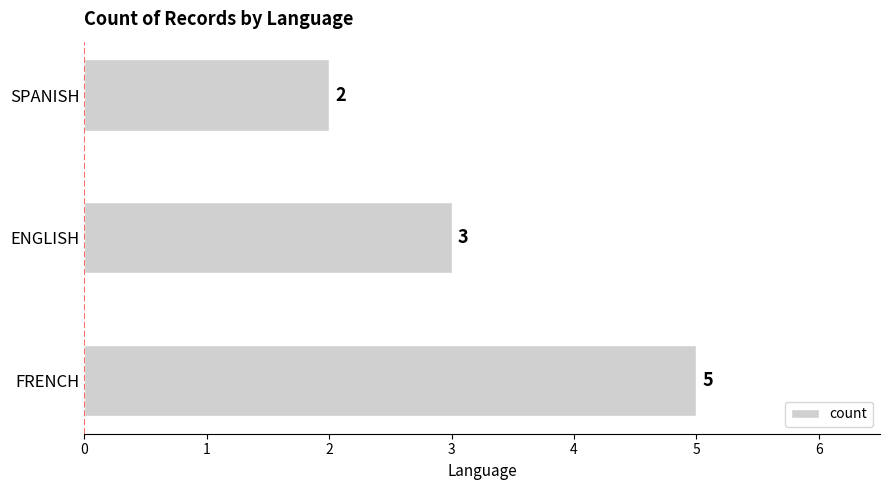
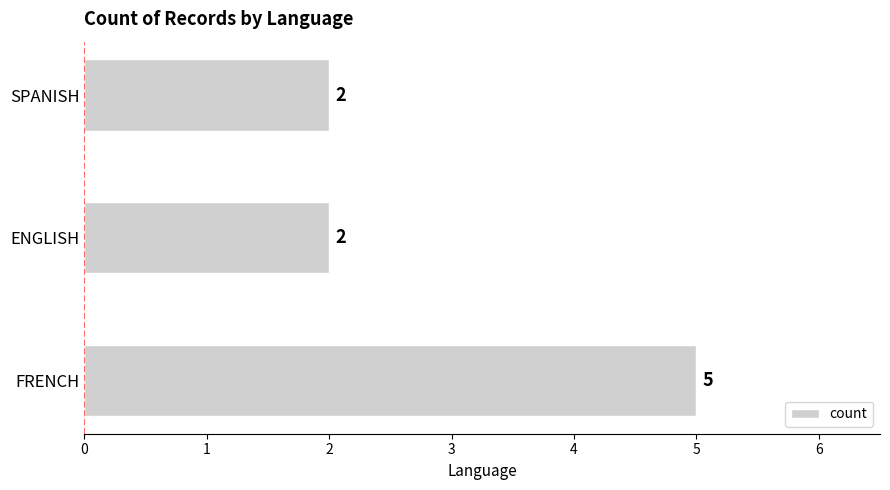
  {
    "SPANISH": 2,
-   "ENGLISH": 3,
+   "ENGLISH": 2,
    "FRENCH": 5
  }
